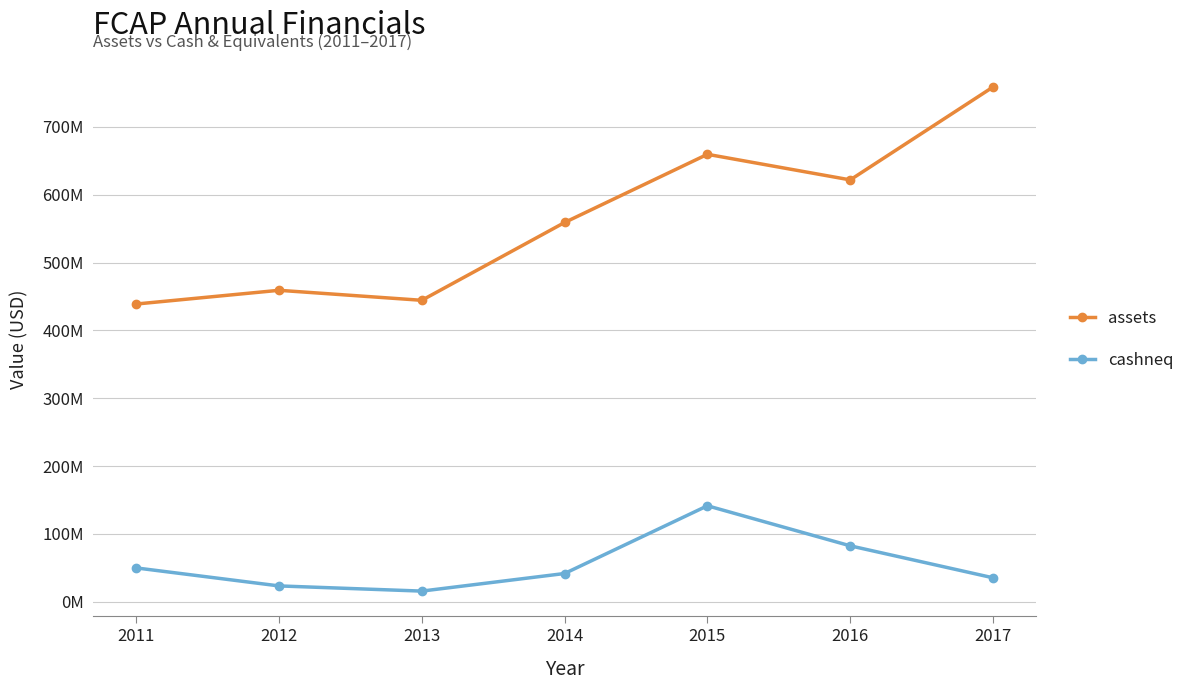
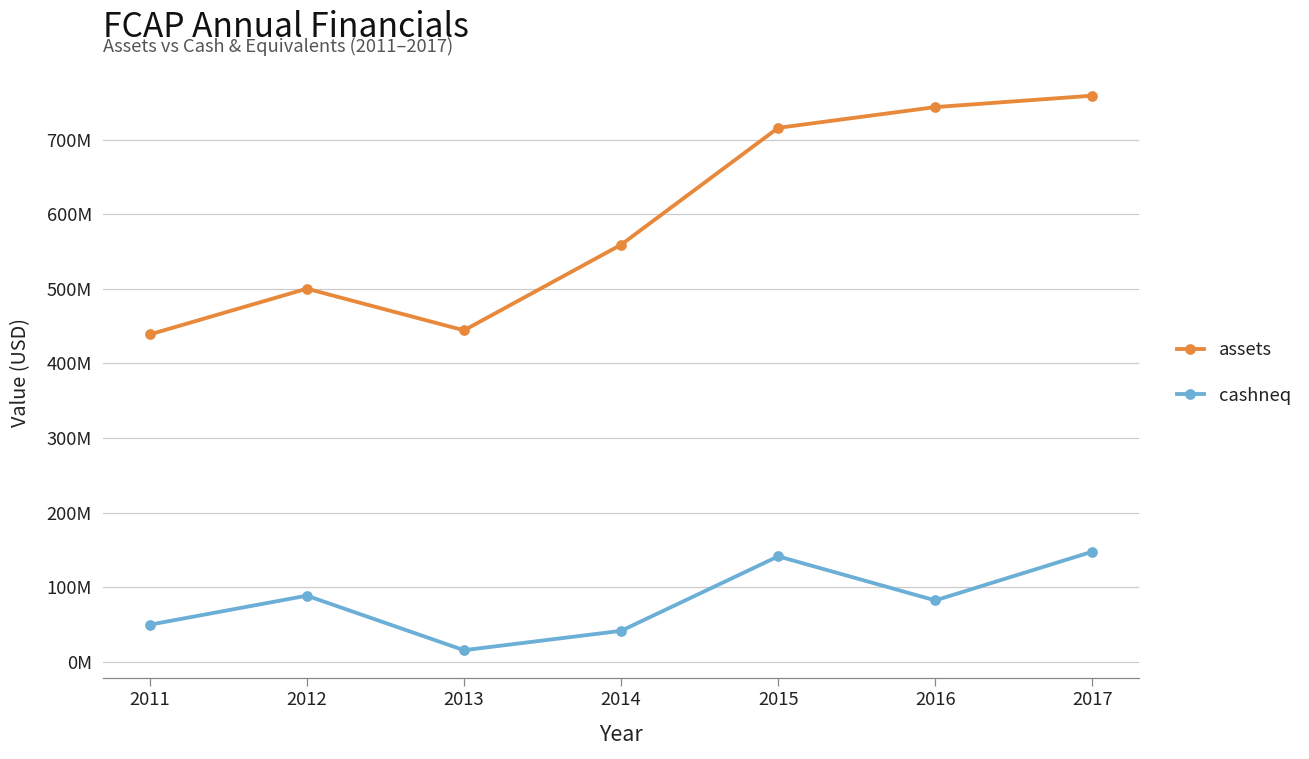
  {
    "assets": {
      "2011": 440000000,
-     "2012": 460000000,
+     "2012": 500000000,
      "2013": 440000000,
      "2014": 560000000,
-     "2015": 660000000,
-     "2016": 620000000,
+     "2015": 720000000,
+     "2016": 740000000,
      "2017": 760000000
    },
    "cashneq": {
      "2011": 50000000,
-     "2012": 20000000,
+     "2012": 90000000,
      "2013": 20000000,
      "2014": 40000000,
      "2015": 140000000,
      "2016": 80000000,
-     "2017": 40000000
+     "2017": 150000000
    }
  }
